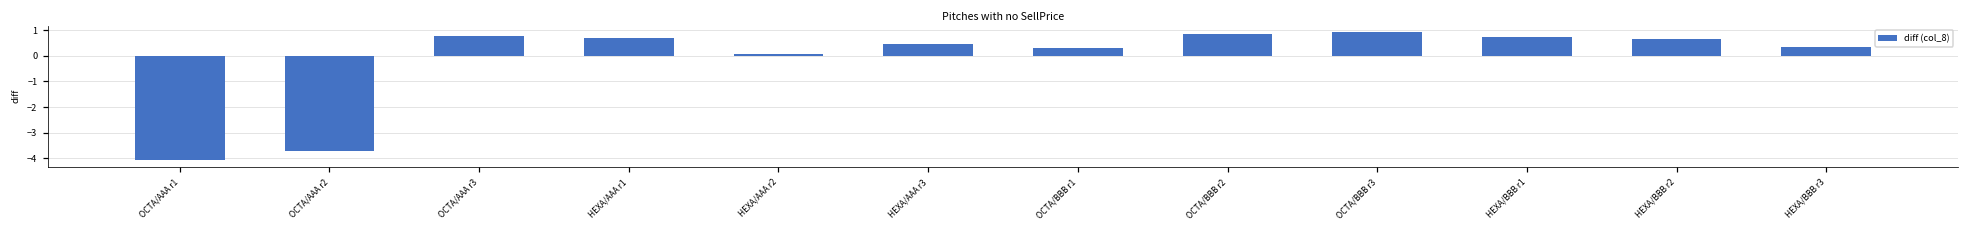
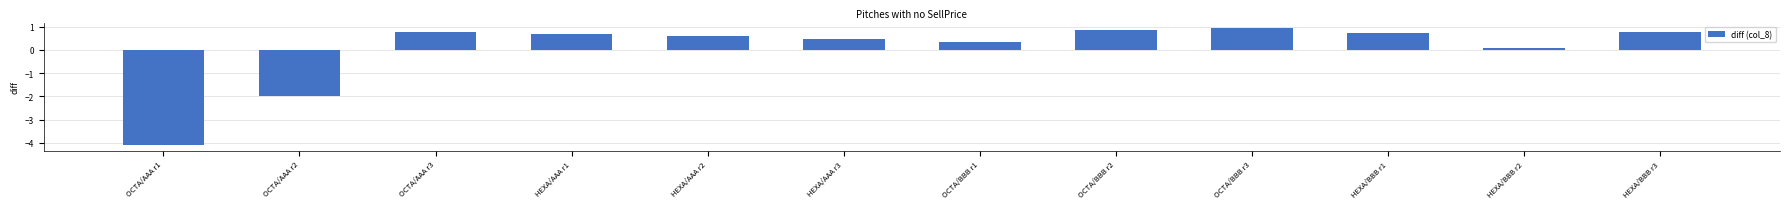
  {
    "OCTA/AAA r1": -4.1,
-   "OCTA/AAA r2": -3.7,
+   "OCTA/AAA r2": -2.0,
    "OCTA/AAA r3": 0.8,
    "HEXA/AAA r1": 0.7,
-   "HEXA/AAA r2": 0.1,
+   "HEXA/AAA r2": 0.6,
    "HEXA/AAA r3": 0.5,
    "OCTA/BBB r1": 0.3,
    "OCTA/BBB r2": 0.8,
    "OCTA/BBB r3": 0.9,
    "HEXA/BBB r1": 0.7,
-   "HEXA/BBB r2": 0.7,
-   "HEXA/BBB r3": 0.3
+   "HEXA/BBB r2": 0.1,
+   "HEXA/BBB r3": 0.8
  }
